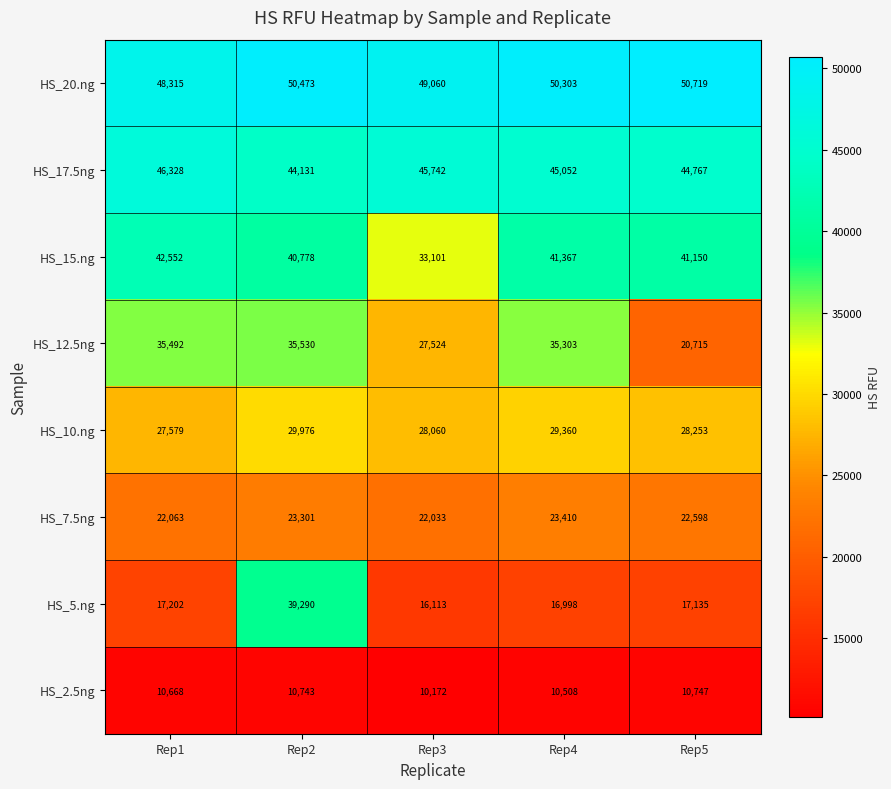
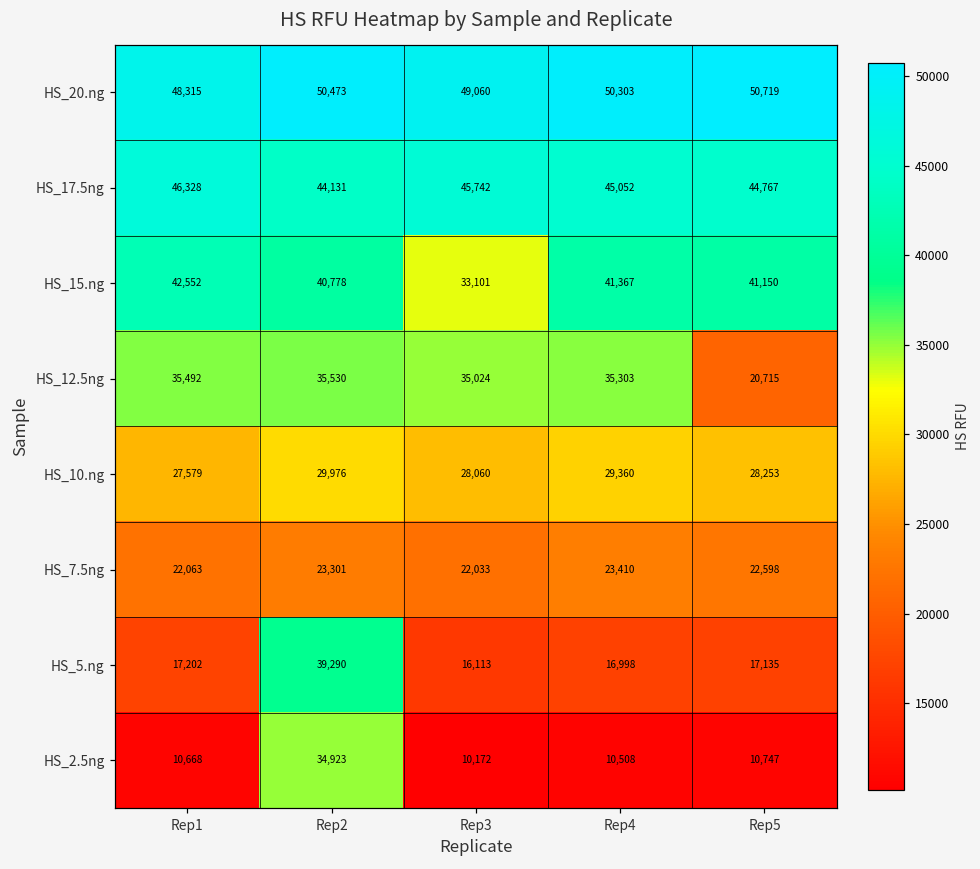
  {
    "HS_20.ng": {
      "Rep1": "48,315",
      "Rep2": "50,473",
      "Rep3": "49,060",
      "Rep4": "50,303",
      "Rep5": "50,719"
    },
    "HS_17.5ng": {
      "Rep1": "46,328",
      "Rep2": "44,131",
      "Rep3": "45,742",
      "Rep4": "45,052",
      "Rep5": "44,767"
    },
    "HS_15.ng": {
      "Rep1": "42,552",
      "Rep2": "40,778",
      "Rep3": "33,101",
      "Rep4": "41,367",
      "Rep5": "41,150"
    },
    "HS_12.5ng": {
      "Rep1": "35,492",
      "Rep2": "35,530",
-     "Rep3": "27,524",
+     "Rep3": "35,024",
      "Rep4": "35,303",
      "Rep5": "20,715"
    },
    "HS_10.ng": {
      "Rep1": "27,579",
      "Rep2": "29,976",
      "Rep3": "28,060",
      "Rep4": "29,360",
      "Rep5": "28,253"
    },
    "HS_7.5ng": {
      "Rep1": "22,063",
      "Rep2": "23,301",
      "Rep3": "22,033",
      "Rep4": "23,410",
      "Rep5": "22,598"
    },
    "HS_5.ng": {
      "Rep1": "17,202",
      "Rep2": "39,290",
      "Rep3": "16,113",
      "Rep4": "16,998",
      "Rep5": "17,135"
    },
    "HS_2.5ng": {
      "Rep1": "10,668",
-     "Rep2": "10,743",
+     "Rep2": "34,923",
      "Rep3": "10,172",
      "Rep4": "10,508",
      "Rep5": "10,747"
    }
  }
